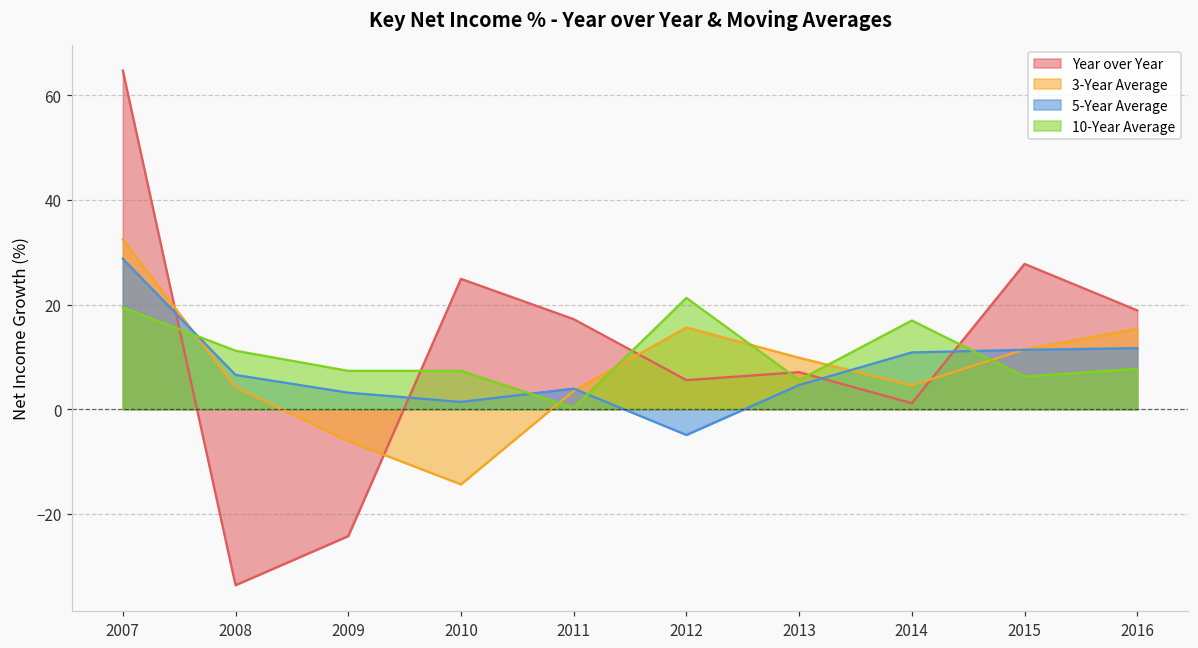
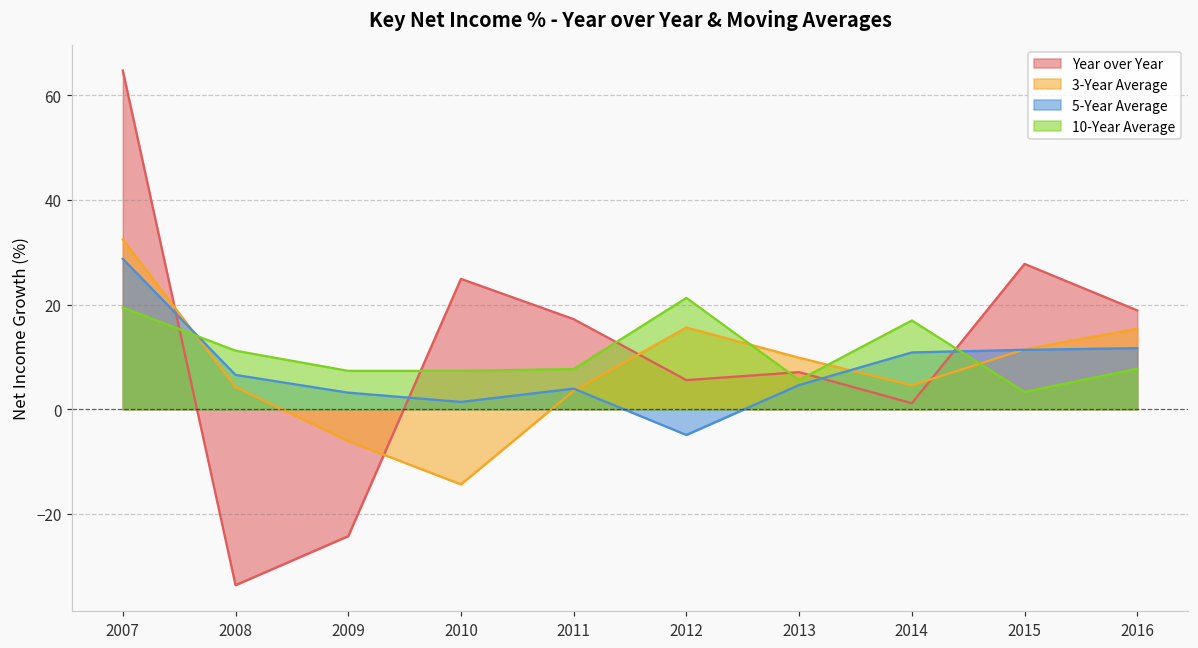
  {
    "10-Year Average": {
      "2007": 19,
      "2008": 11,
      "2009": 7,
      "2010": 7,
-     "2011": 0,
+     "2011": 8,
      "2012": 21,
      "2013": 6,
      "2014": 17,
-     "2015": 6,
+     "2015": 3,
      "2016": 8
    }
  }
